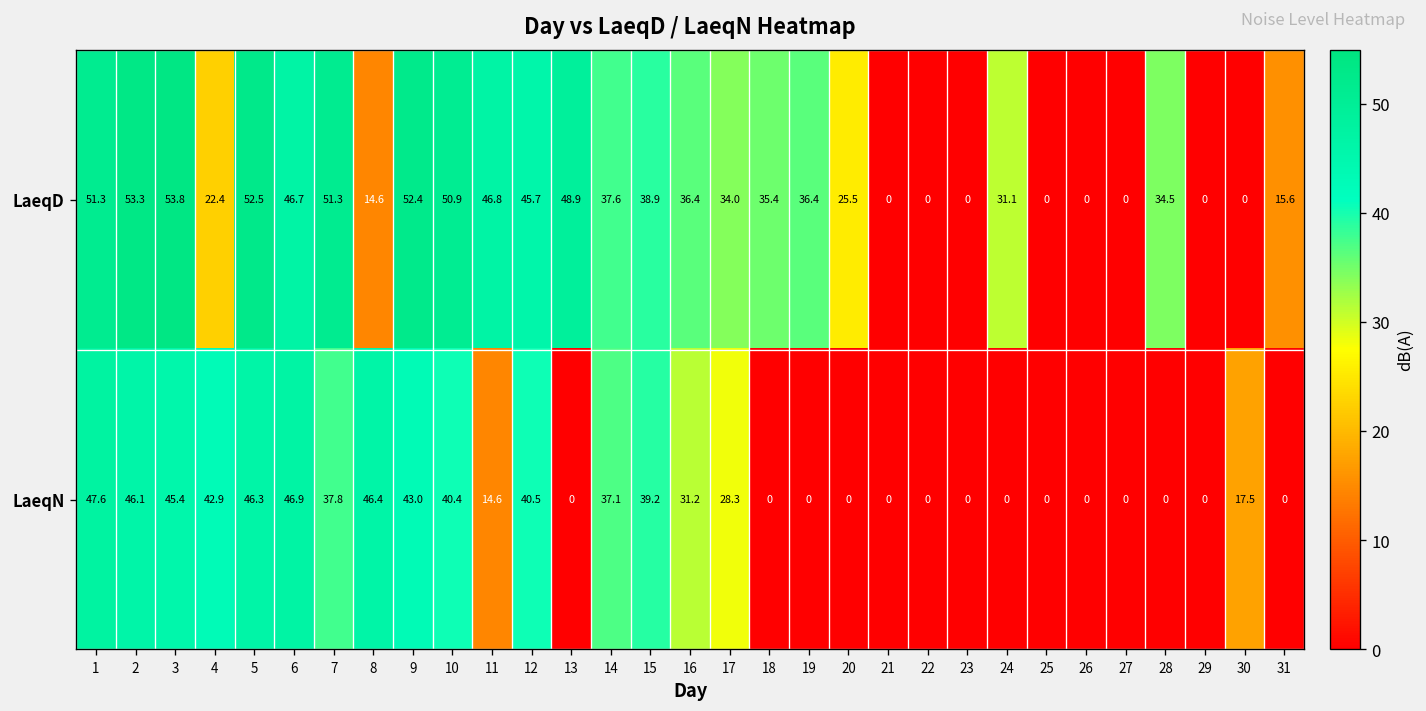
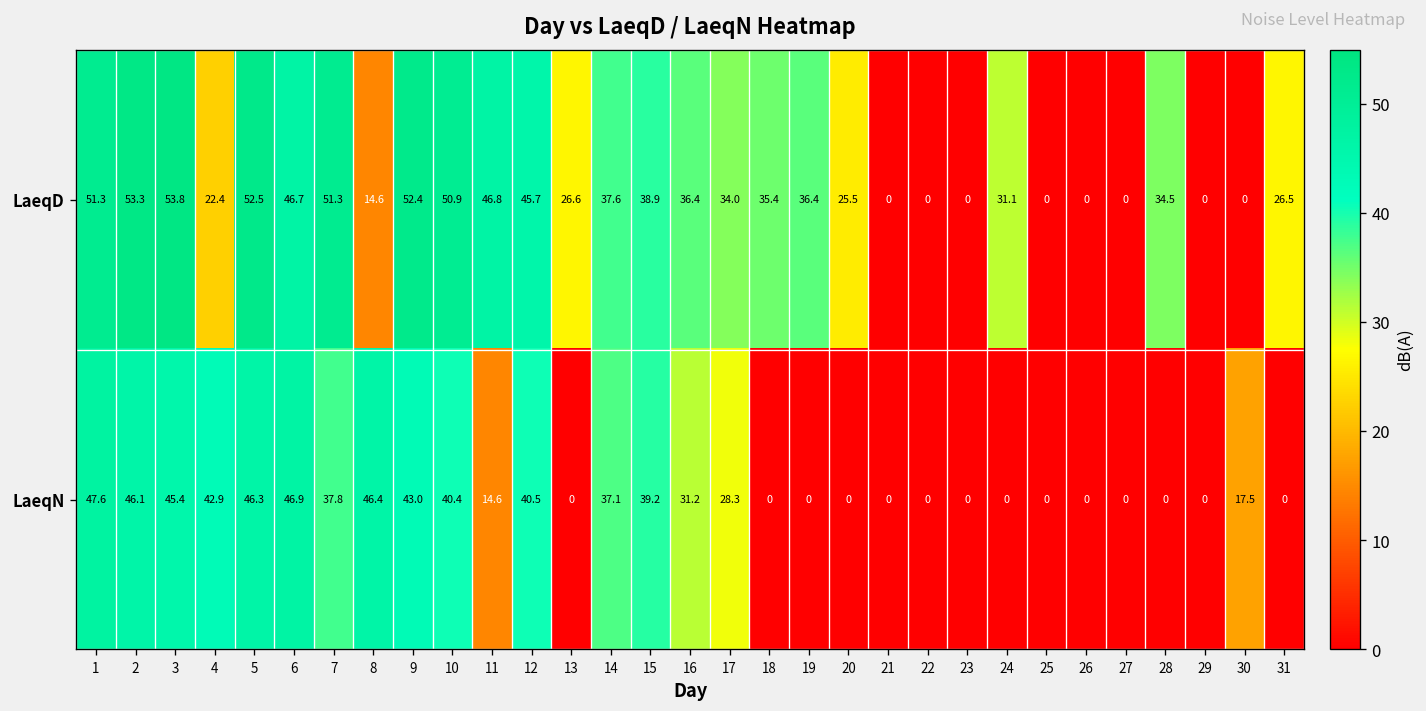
  {
    "LaeqD": {
      "1": 51.3,
      "2": 53.3,
      "3": 53.8,
      "4": 22.4,
      "5": 52.5,
      "6": 46.7,
      "7": 51.3,
      "8": 14.6,
      "9": 52.4,
      "10": 50.9,
      "11": 46.8,
      "12": 45.7,
-     "13": 48.9,
+     "13": 26.6,
      "14": 37.6,
      "15": 38.9,
      "16": 36.4,
      "17": 34.0,
      "18": 35.4,
      "19": 36.4,
      "20": 25.5,
      "21": 0,
      "22": 0,
      "23": 0,
      "24": 31.1,
      "25": 0,
      "26": 0,
      "27": 0,
      "28": 34.5,
      "29": 0,
      "30": 0,
-     "31": 15.6
+     "31": 26.5
    },
    "LaeqN": {
      "1": 47.6,
      "2": 46.1,
      "3": 45.4,
      "4": 42.9,
      "5": 46.3,
      "6": 46.9,
      "7": 37.8,
      "8": 46.4,
      "9": 43.0,
      "10": 40.4,
      "11": 14.6,
      "12": 40.5,
      "13": 0,
      "14": 37.1,
      "15": 39.2,
      "16": 31.2,
      "17": 28.3,
      "18": 0,
      "19": 0,
      "20": 0,
      "21": 0,
      "22": 0,
      "23": 0,
      "24": 0,
      "25": 0,
      "26": 0,
      "27": 0,
      "28": 0,
      "29": 0,
      "30": 17.5,
      "31": 0
    }
  }
